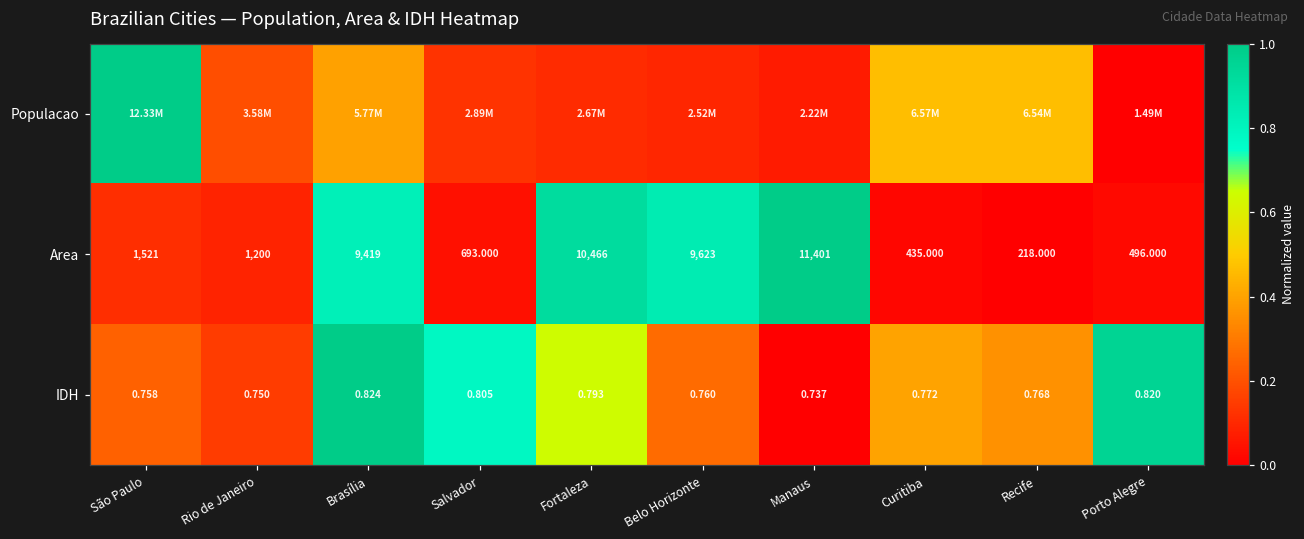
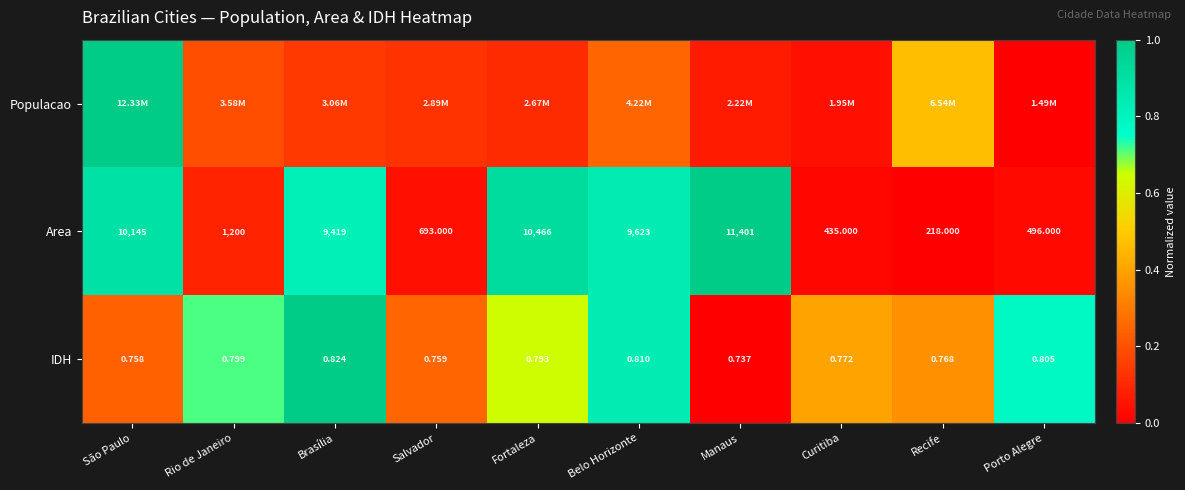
  {
    "Populacao": {
      "São Paulo": "12.33M",
      "Rio de Janeiro": "3.58M",
-     "Brasília": "5.77M",
+     "Brasília": "3.06M",
      "Salvador": "2.89M",
      "Fortaleza": "2.67M",
-     "Belo Horizonte": "2.52M",
+     "Belo Horizonte": "4.22M",
      "Manaus": "2.22M",
-     "Curitiba": "6.57M",
+     "Curitiba": "1.95M",
      "Recife": "6.54M",
      "Porto Alegre": "1.49M"
    },
    "Area": {
-     "São Paulo": "1,521",
+     "São Paulo": "10,145",
      "Rio de Janeiro": "1,200",
      "Brasília": "9,419",
      "Salvador": "693.000",
      "Fortaleza": "10,466",
      "Belo Horizonte": "9,623",
      "Manaus": "11,401",
      "Curitiba": "435.000",
      "Recife": "218.000",
      "Porto Alegre": "496.000"
    },
    "IDH": {
      "São Paulo": "0.758",
-     "Rio de Janeiro": "0.750",
+     "Rio de Janeiro": "0.799",
      "Brasília": "0.824",
-     "Salvador": "0.805",
+     "Salvador": "0.759",
      "Fortaleza": "0.793",
-     "Belo Horizonte": "0.760",
+     "Belo Horizonte": "0.810",
      "Manaus": "0.737",
      "Curitiba": "0.772",
      "Recife": "0.768",
-     "Porto Alegre": "0.820"
+     "Porto Alegre": "0.805"
    }
  }
